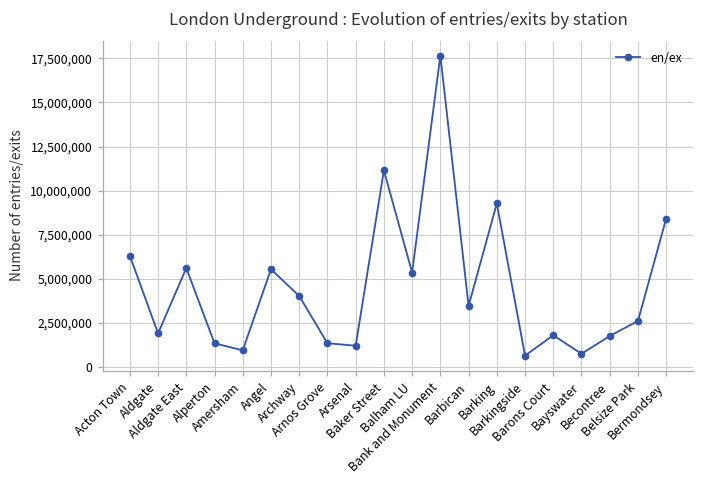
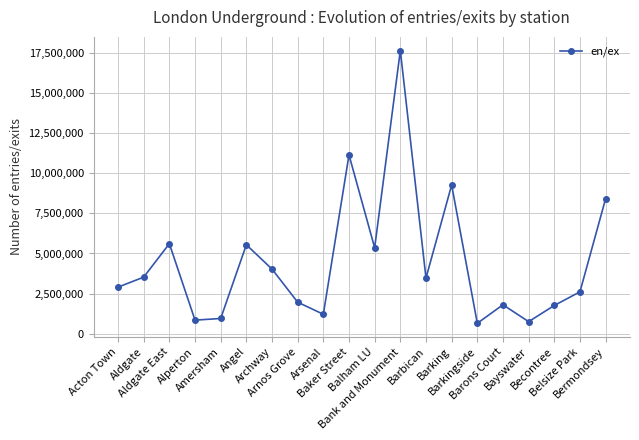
  {
-   "Acton Town": "6,300,000",
-   "Aldgate": "1,900,000",
+   "Acton Town": "2,900,000",
+   "Aldgate": "3,500,000",
    "Aldgate East": "5,600,000",
-   "Alperton": "1,300,000",
+   "Alperton": "800,000",
    "Amersham": "900,000",
    "Angel": "5,500,000",
    "Archway": "4,000,000",
-   "Arnos Grove": "1,300,000",
+   "Arnos Grove": "2,000,000",
    "Arsenal": "1,200,000",
    "Baker Street": "11,100,000",
    "Balham LU": "5,400,000",
    "Bank and Monument": "17,700,000",
    "Barbican": "3,500,000",
    "Barking": "9,300,000",
    "Barkingside": "600,000",
    "Barons Court": "1,800,000",
    "Bayswater": "700,000",
    "Becontree": "1,800,000",
    "Belsize Park": "2,600,000",
    "Bermondsey": "8,400,000"
  }
